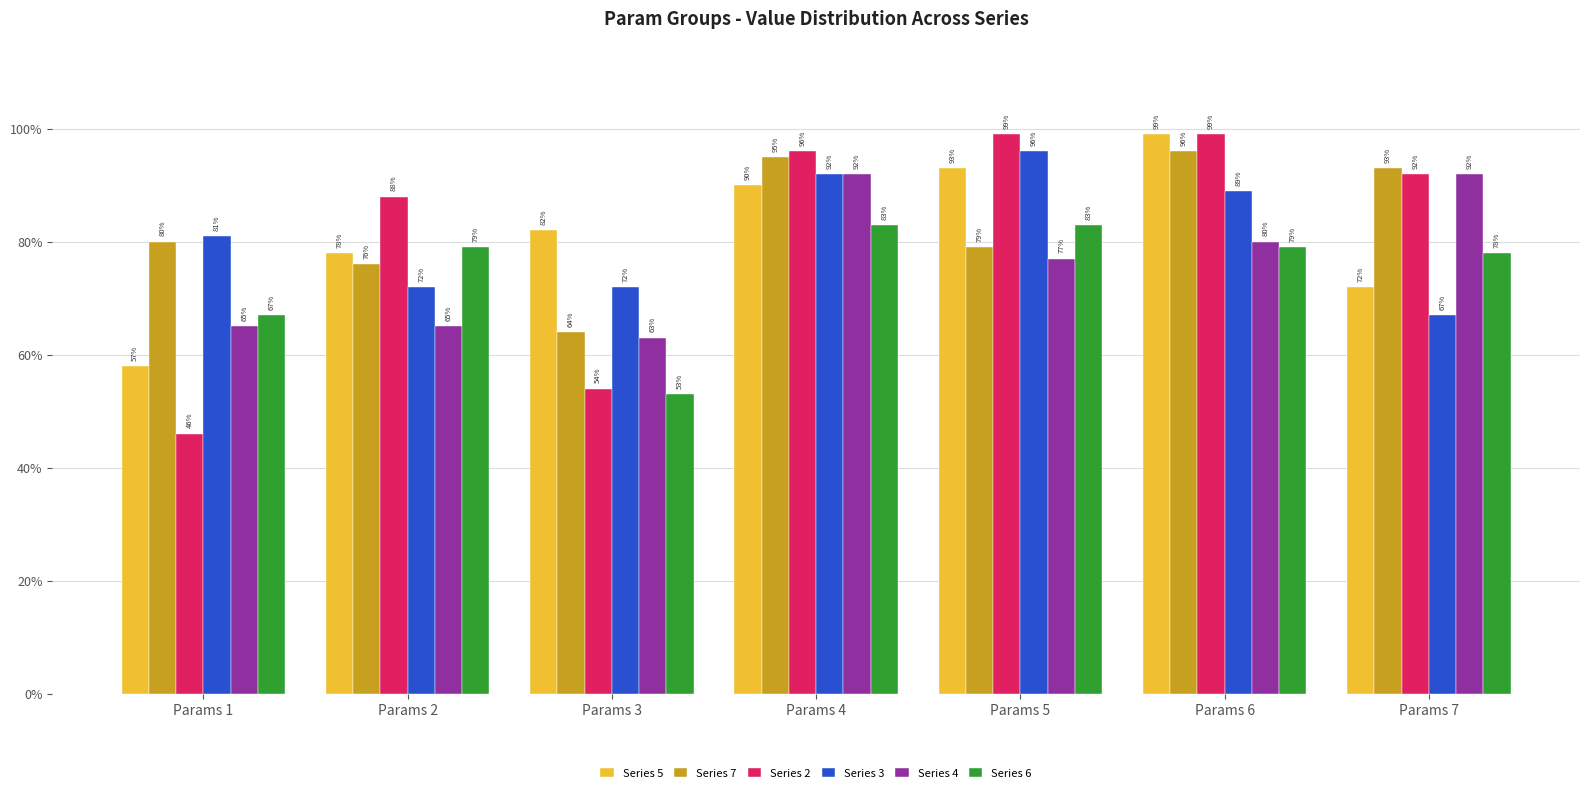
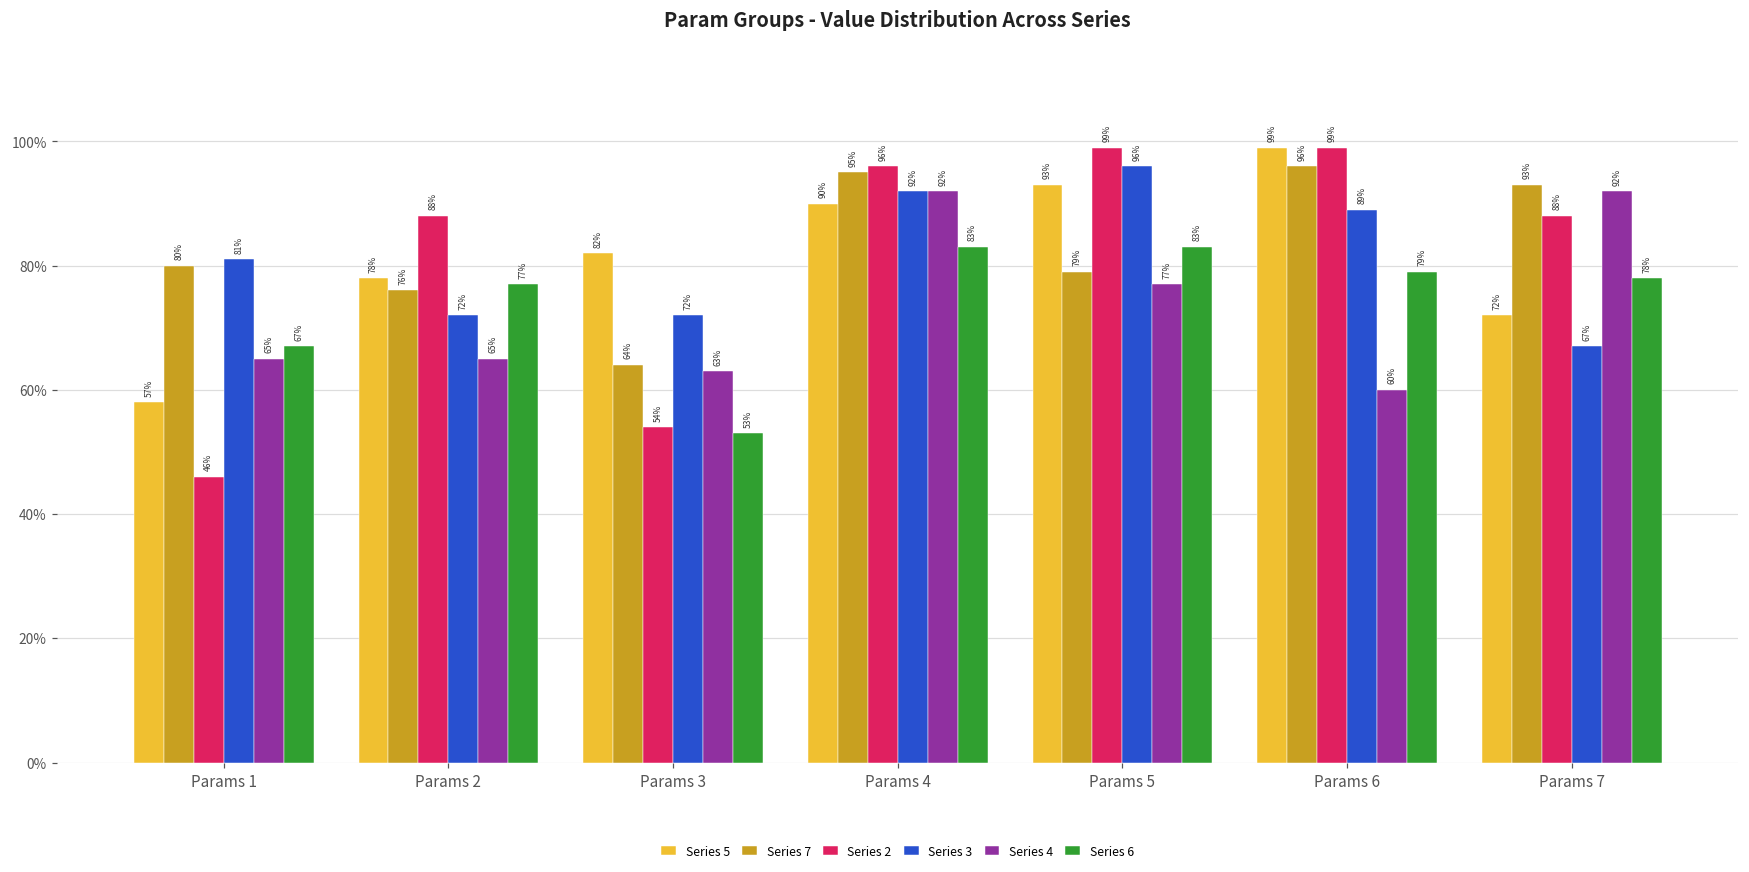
  {
    "Series 2": {
      "Params 1": "46%",
      "Params 2": "88%",
      "Params 3": "54%",
      "Params 4": "96%",
      "Params 5": "99%",
      "Params 6": "99%",
-     "Params 7": "92%"
+     "Params 7": "88%"
    },
    "Series 3": {
      "Params 1": "81%",
      "Params 2": "72%",
      "Params 3": "72%",
      "Params 4": "92%",
      "Params 5": "96%",
      "Params 6": "89%",
      "Params 7": "67%"
    },
    "Series 4": {
      "Params 1": "65%",
      "Params 2": "65%",
      "Params 3": "63%",
      "Params 4": "92%",
      "Params 5": "77%",
-     "Params 6": "80%",
+     "Params 6": "60%",
      "Params 7": "92%"
    },
    "Series 6": {
      "Params 1": "67%",
-     "Params 2": "79%",
+     "Params 2": "77%",
      "Params 3": "53%",
      "Params 4": "83%",
      "Params 5": "83%",
      "Params 6": "79%",
      "Params 7": "78%"
    }
  }
